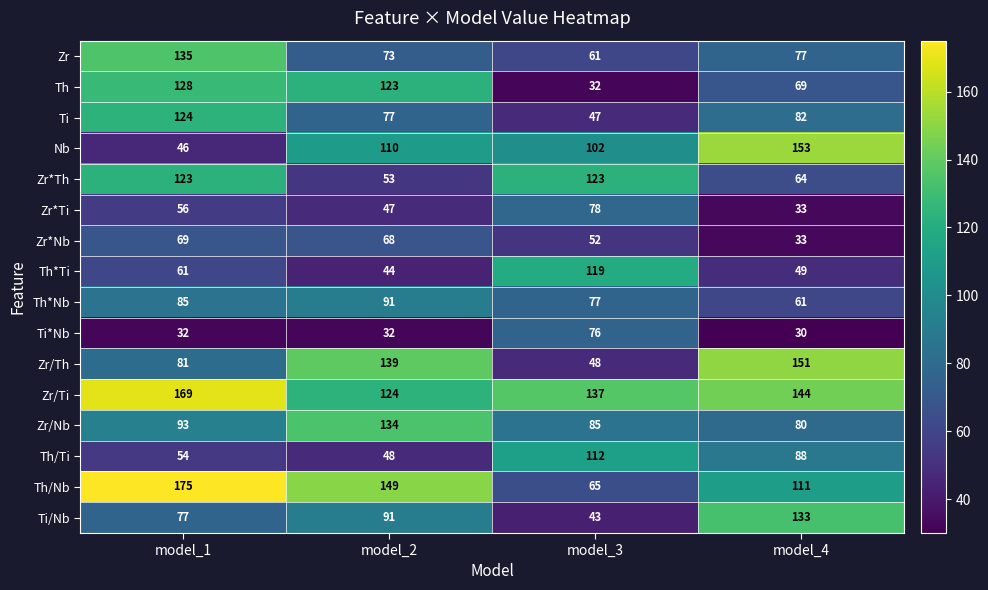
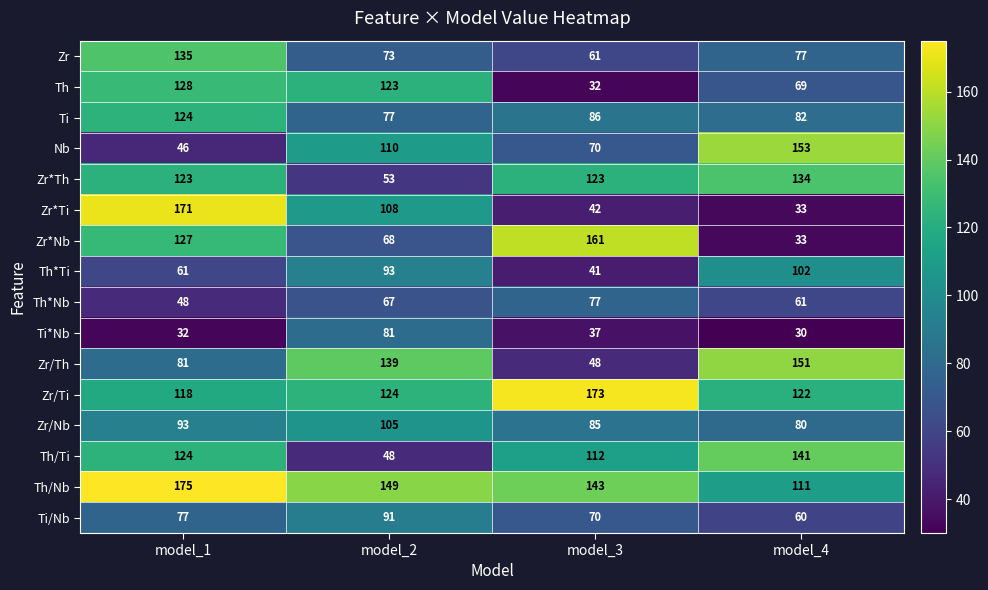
  {
    "Zr": {
      "model_1": 135,
      "model_2": 73,
      "model_3": 61,
      "model_4": 77
    },
    "Th": {
      "model_1": 128,
      "model_2": 123,
      "model_3": 32,
      "model_4": 69
    },
    "Ti": {
      "model_1": 124,
      "model_2": 77,
-     "model_3": 47,
+     "model_3": 86,
      "model_4": 82
    },
    "Nb": {
      "model_1": 46,
      "model_2": 110,
-     "model_3": 102,
+     "model_3": 70,
      "model_4": 153
    },
    "Zr*Th": {
      "model_1": 123,
      "model_2": 53,
      "model_3": 123,
-     "model_4": 64
+     "model_4": 134
    },
    "Zr*Ti": {
-     "model_1": 56,
-     "model_2": 47,
-     "model_3": 78,
+     "model_1": 171,
+     "model_2": 108,
+     "model_3": 42,
      "model_4": 33
    },
    "Zr*Nb": {
-     "model_1": 69,
+     "model_1": 127,
      "model_2": 68,
-     "model_3": 52,
+     "model_3": 161,
      "model_4": 33
    },
    "Th*Ti": {
      "model_1": 61,
-     "model_2": 44,
-     "model_3": 119,
-     "model_4": 49
+     "model_2": 93,
+     "model_3": 41,
+     "model_4": 102
    },
    "Th*Nb": {
-     "model_1": 85,
-     "model_2": 91,
+     "model_1": 48,
+     "model_2": 67,
      "model_3": 77,
      "model_4": 61
    },
    "Ti*Nb": {
      "model_1": 32,
-     "model_2": 32,
-     "model_3": 76,
+     "model_2": 81,
+     "model_3": 37,
      "model_4": 30
    },
    "Zr/Th": {
      "model_1": 81,
      "model_2": 139,
      "model_3": 48,
      "model_4": 151
    },
    "Zr/Ti": {
-     "model_1": 169,
+     "model_1": 118,
      "model_2": 124,
-     "model_3": 137,
-     "model_4": 144
+     "model_3": 173,
+     "model_4": 122
    },
    "Zr/Nb": {
      "model_1": 93,
-     "model_2": 134,
+     "model_2": 105,
      "model_3": 85,
      "model_4": 80
    },
    "Th/Ti": {
-     "model_1": 54,
+     "model_1": 124,
      "model_2": 48,
      "model_3": 112,
-     "model_4": 88
+     "model_4": 141
    },
    "Th/Nb": {
      "model_1": 175,
      "model_2": 149,
-     "model_3": 65,
+     "model_3": 143,
      "model_4": 111
    },
    "Ti/Nb": {
      "model_1": 77,
      "model_2": 91,
-     "model_3": 43,
-     "model_4": 133
+     "model_3": 70,
+     "model_4": 60
    }
  }
